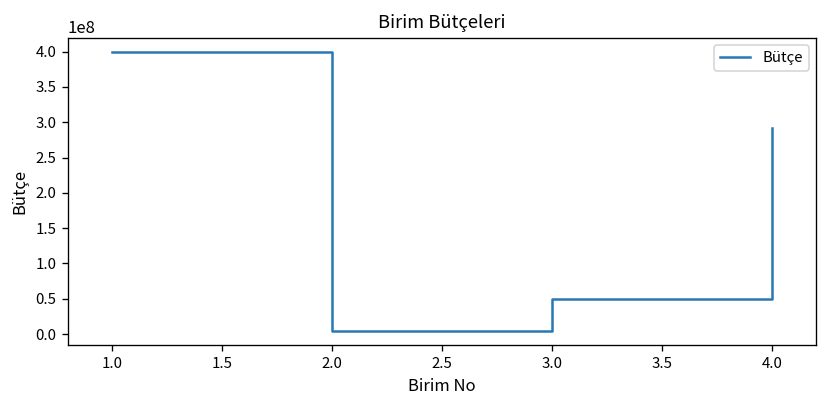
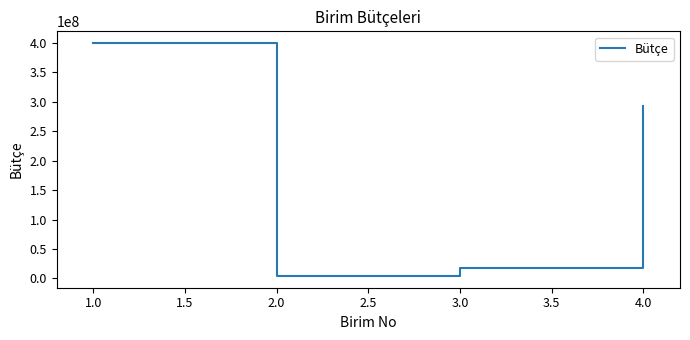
  {
    "1.0": 400000000,
    "2.0": 0,
-   "3.0": 50000000,
+   "3.0": 20000000,
    "4.0": 290000000
  }
